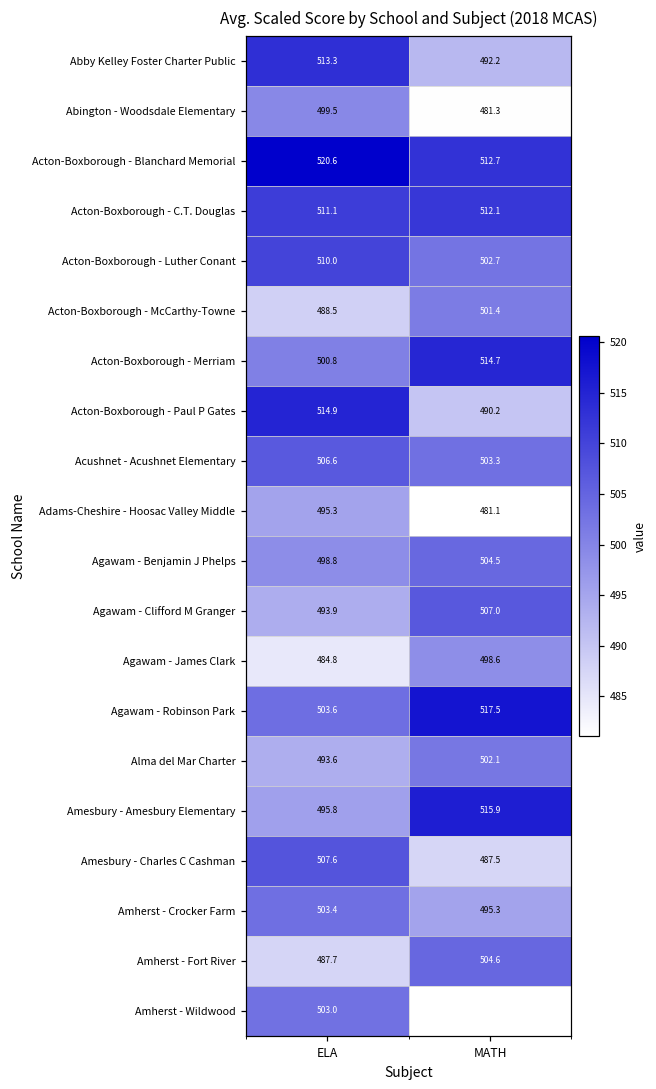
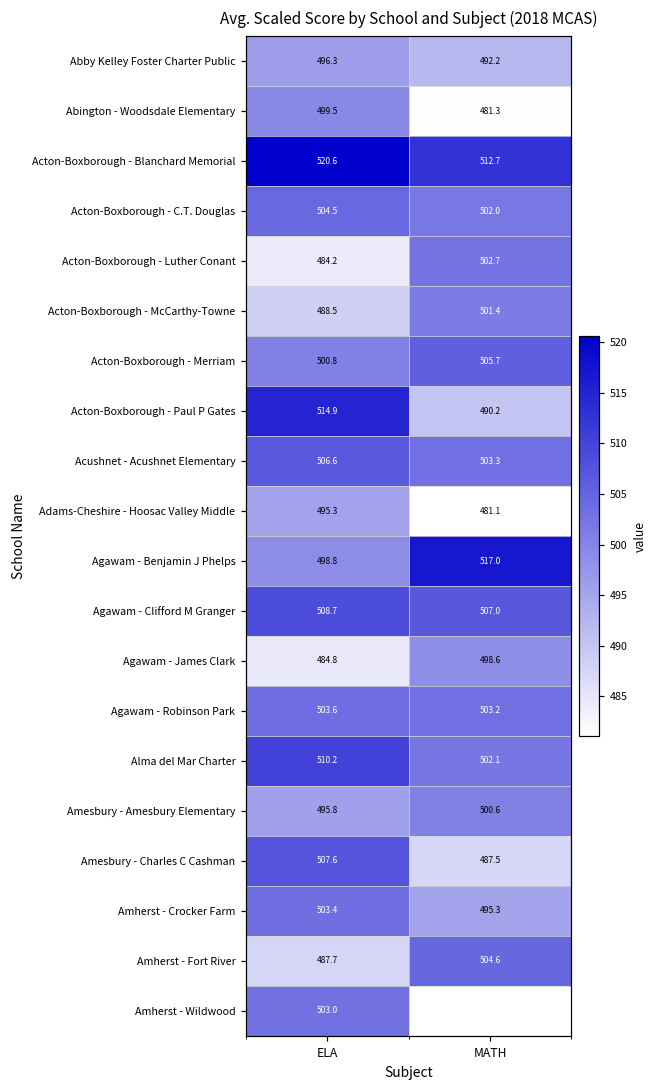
  {
    "Abby Kelley Foster Charter Public": {
-     "ELA": 513.3,
+     "ELA": 496.3,
      "MATH": 492.2
    },
    "Abington - Woodsdale Elementary": {
      "ELA": 499.5,
      "MATH": 481.3
    },
    "Acton-Boxborough - Blanchard Memorial": {
      "ELA": 520.6,
      "MATH": 512.7
    },
    "Acton-Boxborough - C.T. Douglas": {
-     "ELA": 511.1,
-     "MATH": 512.1
+     "ELA": 504.5,
+     "MATH": 502.0
    },
    "Acton-Boxborough - Luther Conant": {
-     "ELA": 510.0,
+     "ELA": 484.2,
      "MATH": 502.7
    },
    "Acton-Boxborough - McCarthy-Towne": {
      "ELA": 488.5,
      "MATH": 501.4
    },
    "Acton-Boxborough - Merriam": {
      "ELA": 500.8,
-     "MATH": 514.7
+     "MATH": 505.7
    },
    "Acton-Boxborough - Paul P Gates": {
      "ELA": 514.9,
      "MATH": 490.2
    },
    "Acushnet - Acushnet Elementary": {
      "ELA": 506.6,
      "MATH": 503.3
    },
    "Adams-Cheshire - Hoosac Valley Middle": {
      "ELA": 495.3,
      "MATH": 481.1
    },
    "Agawam - Benjamin J Phelps": {
      "ELA": 498.8,
-     "MATH": 504.5
+     "MATH": 517.0
    },
    "Agawam - Clifford M Granger": {
-     "ELA": 493.9,
+     "ELA": 508.7,
      "MATH": 507.0
    },
    "Agawam - James Clark": {
      "ELA": 484.8,
      "MATH": 498.6
    },
    "Agawam - Robinson Park": {
      "ELA": 503.6,
-     "MATH": 517.5
+     "MATH": 503.2
    },
    "Alma del Mar Charter": {
-     "ELA": 493.6,
+     "ELA": 510.2,
      "MATH": 502.1
    },
    "Amesbury - Amesbury Elementary": {
      "ELA": 495.8,
-     "MATH": 515.9
+     "MATH": 500.6
    },
    "Amesbury - Charles C Cashman": {
      "ELA": 507.6,
      "MATH": 487.5
    },
    "Amherst - Crocker Farm": {
      "ELA": 503.4,
      "MATH": 495.3
    },
    "Amherst - Fort River": {
      "ELA": 487.7,
      "MATH": 504.6
    },
    "Amherst - Wildwood": {
      "ELA": 503.0
    }
  }
